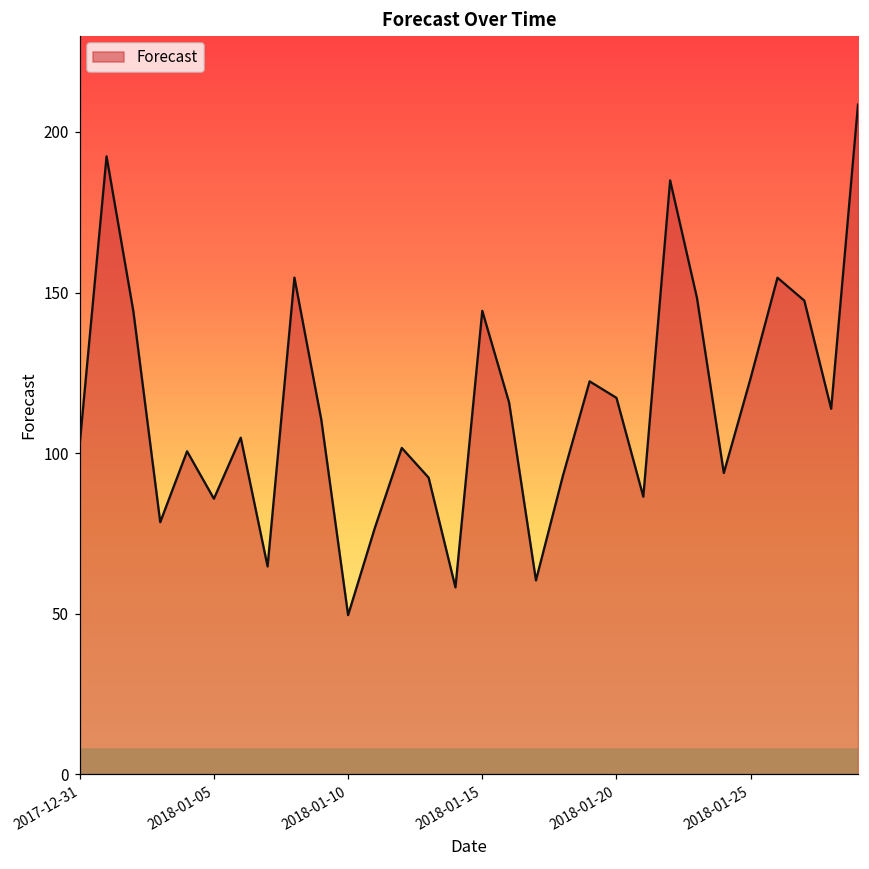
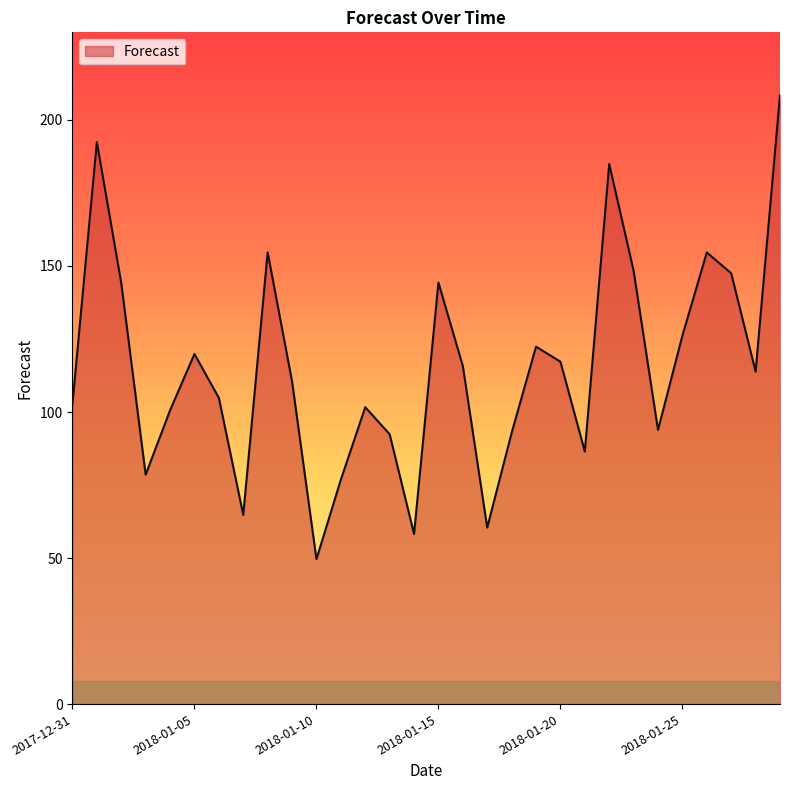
  {
    "2017-12-31": 103,
-   "2018-01-05": 86,
+   "2018-01-05": 120,
    "2018-01-10": 50,
    "2018-01-15": 144,
    "2018-01-20": 117,
-   "2018-01-25": 123
+   "2018-01-25": 126
  }
